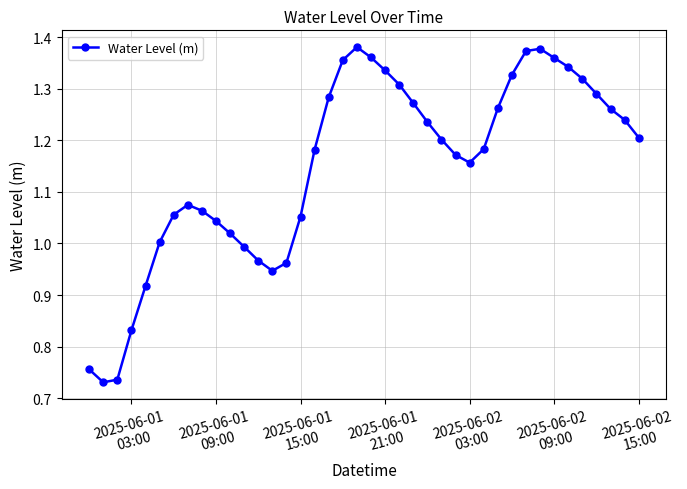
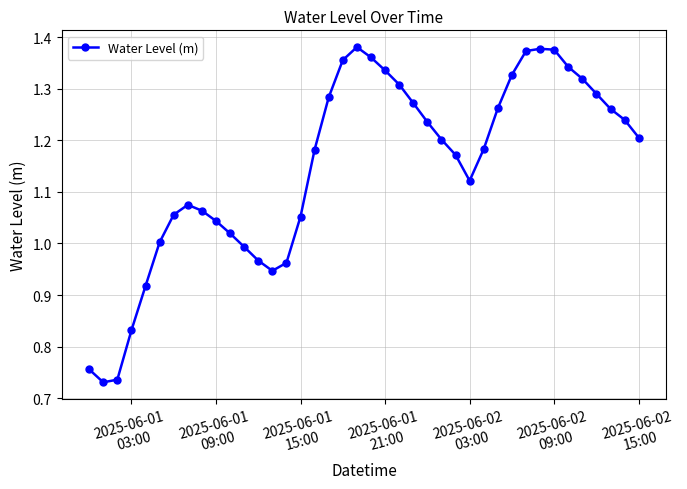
  {
    "2025-06-01 03:00": 0.83,
    "2025-06-01 09:00": 1.04,
    "2025-06-01 15:00": 1.05,
    "2025-06-01 21:00": 1.34,
-   "2025-06-02 03:00": 1.16,
-   "2025-06-02 09:00": 1.36,
+   "2025-06-02 03:00": 1.12,
+   "2025-06-02 09:00": 1.38,
    "2025-06-02 15:00": 1.21
  }
